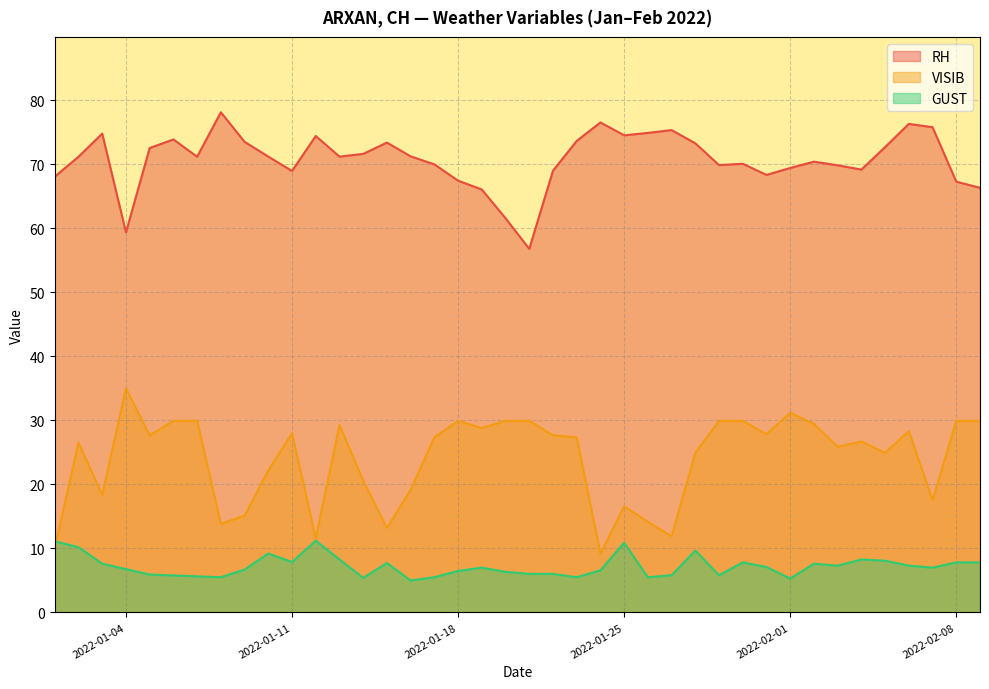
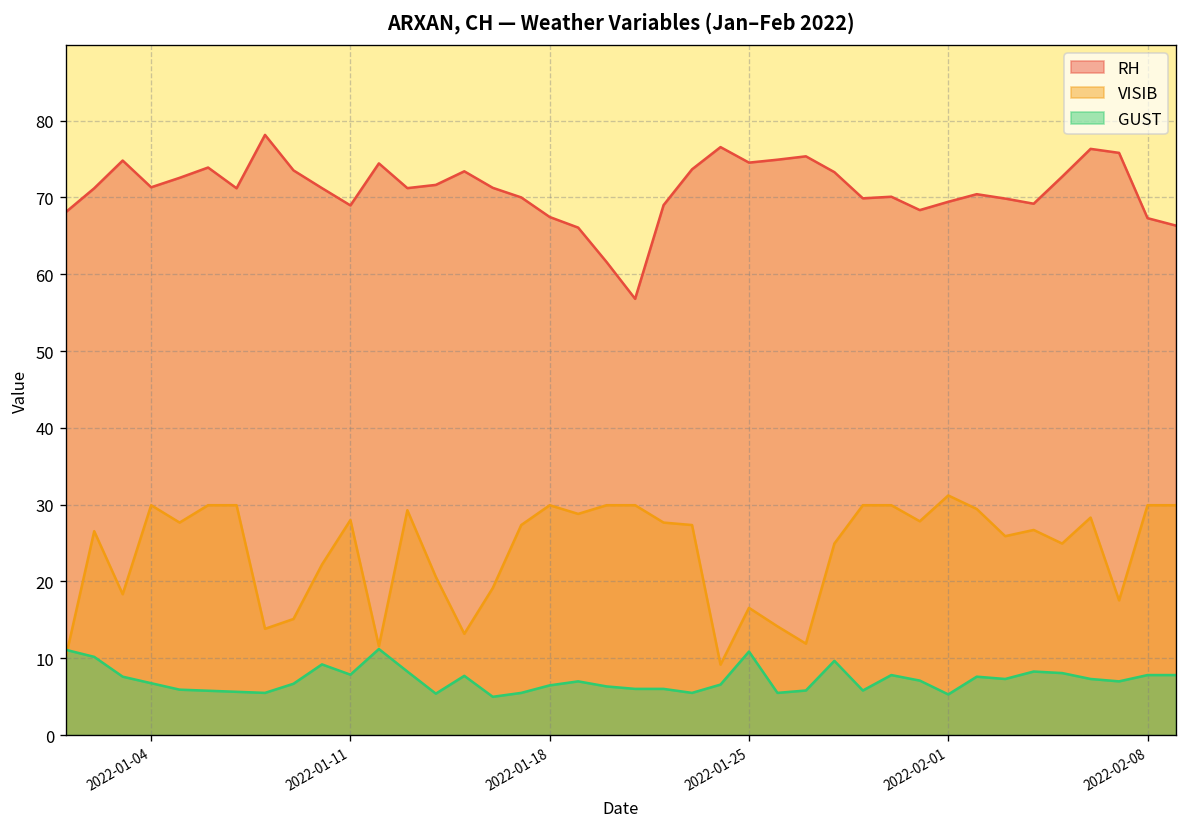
  {
    "RH": {
-     "2022-01-04": 59,
+     "2022-01-04": 71,
      "2022-01-11": 69,
      "2022-01-18": 67,
      "2022-01-25": 75,
      "2022-02-01": 69,
      "2022-02-08": 67
    },
    "VISIB": {
-     "2022-01-04": 35,
+     "2022-01-04": 30,
      "2022-01-11": 28,
      "2022-01-18": 30,
      "2022-01-25": 17,
      "2022-02-01": 31,
      "2022-02-08": 30
    },
    "GUST": {
      "2022-01-04": 7,
      "2022-01-11": 8,
      "2022-01-18": 6,
      "2022-01-25": 11,
      "2022-02-01": 5,
      "2022-02-08": 8
    }
  }
